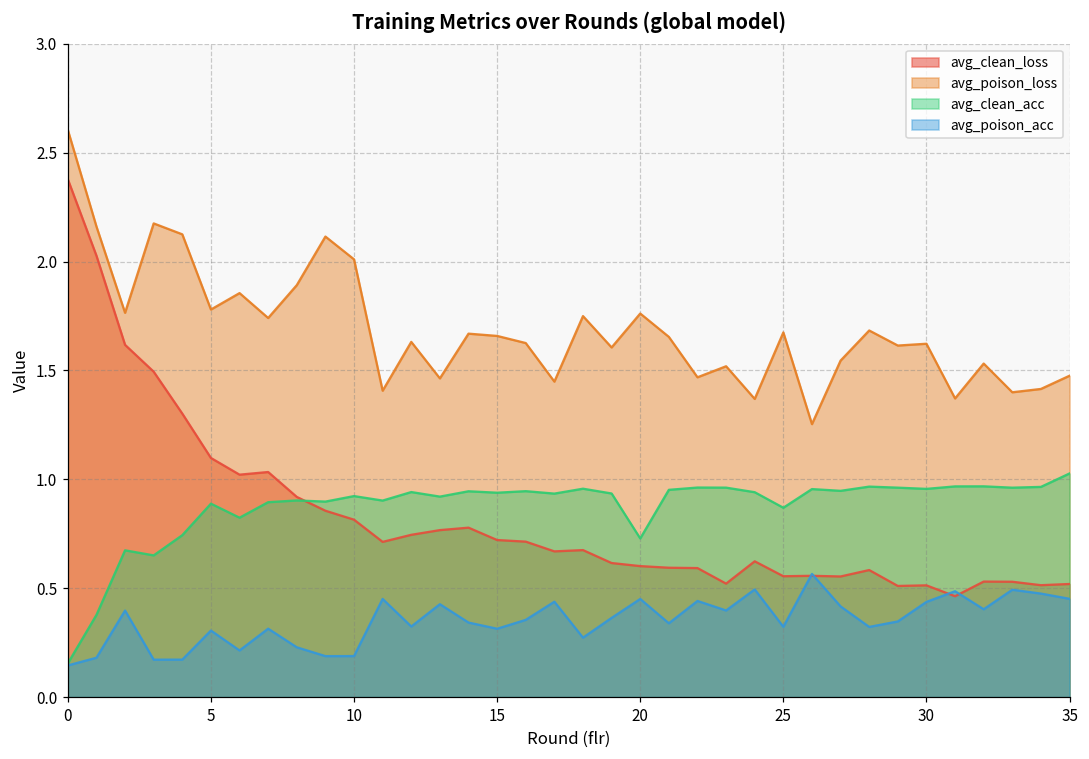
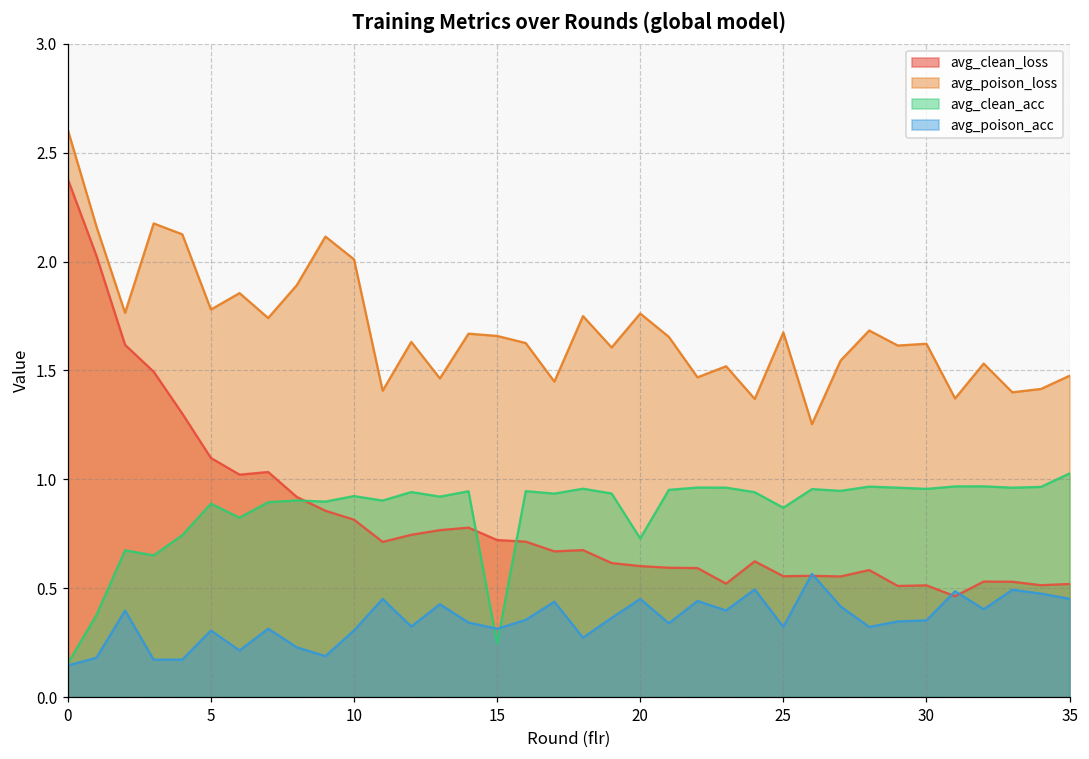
  {
    "avg_clean_acc": {
      "5": 0.89,
      "10": 0.92,
-     "15": 0.94,
+     "15": 0.25,
      "20": 0.73,
      "25": 0.87,
      "30": 0.96,
      "35": 1.03
    },
    "avg_poison_acc": {
      "5": 0.31,
-     "10": 0.19,
+     "10": 0.31,
      "15": 0.31,
      "20": 0.45,
      "25": 0.32,
-     "30": 0.44,
+     "30": 0.35,
      "35": 0.45
    }
  }
